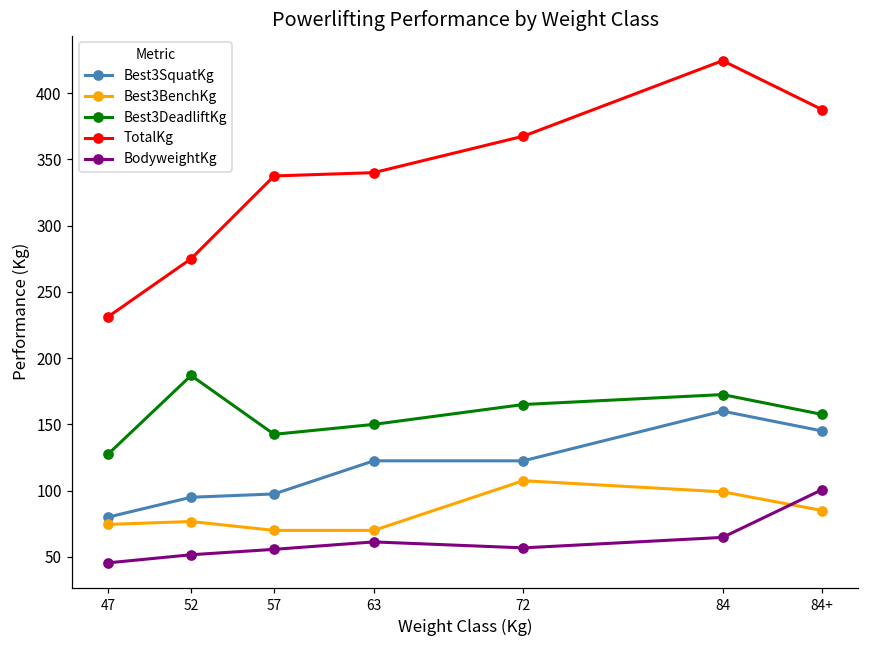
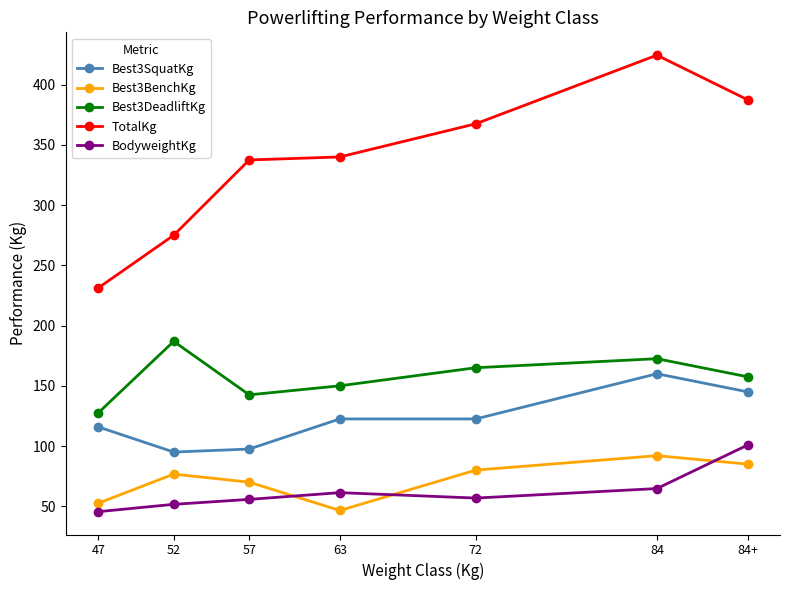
  {
    "Best3SquatKg": {
-     "47": 80,
+     "47": 116,
      "52": 95,
      "57": 98,
      "63": 123,
      "72": 123,
      "84": 160,
      "84+": 145
    },
    "Best3BenchKg": {
-     "47": 75,
+     "47": 53,
      "52": 77,
      "57": 70,
-     "63": 70,
-     "72": 108,
-     "84": 99,
+     "63": 47,
+     "72": 80,
+     "84": 92,
      "84+": 85
    },
    "Best3DeadliftKg": {
      "47": 128,
      "52": 187,
      "57": 143,
      "63": 150,
      "72": 165,
      "84": 173,
      "84+": 158
    },
    "TotalKg": {
      "47": 231,
      "52": 275,
      "57": 338,
      "63": 340,
      "72": 368,
      "84": 425,
      "84+": 388
    },
    "BodyweightKg": {
      "47": 46,
      "52": 52,
      "57": 56,
      "63": 61,
      "72": 57,
      "84": 65,
      "84+": 101
    }
  }
